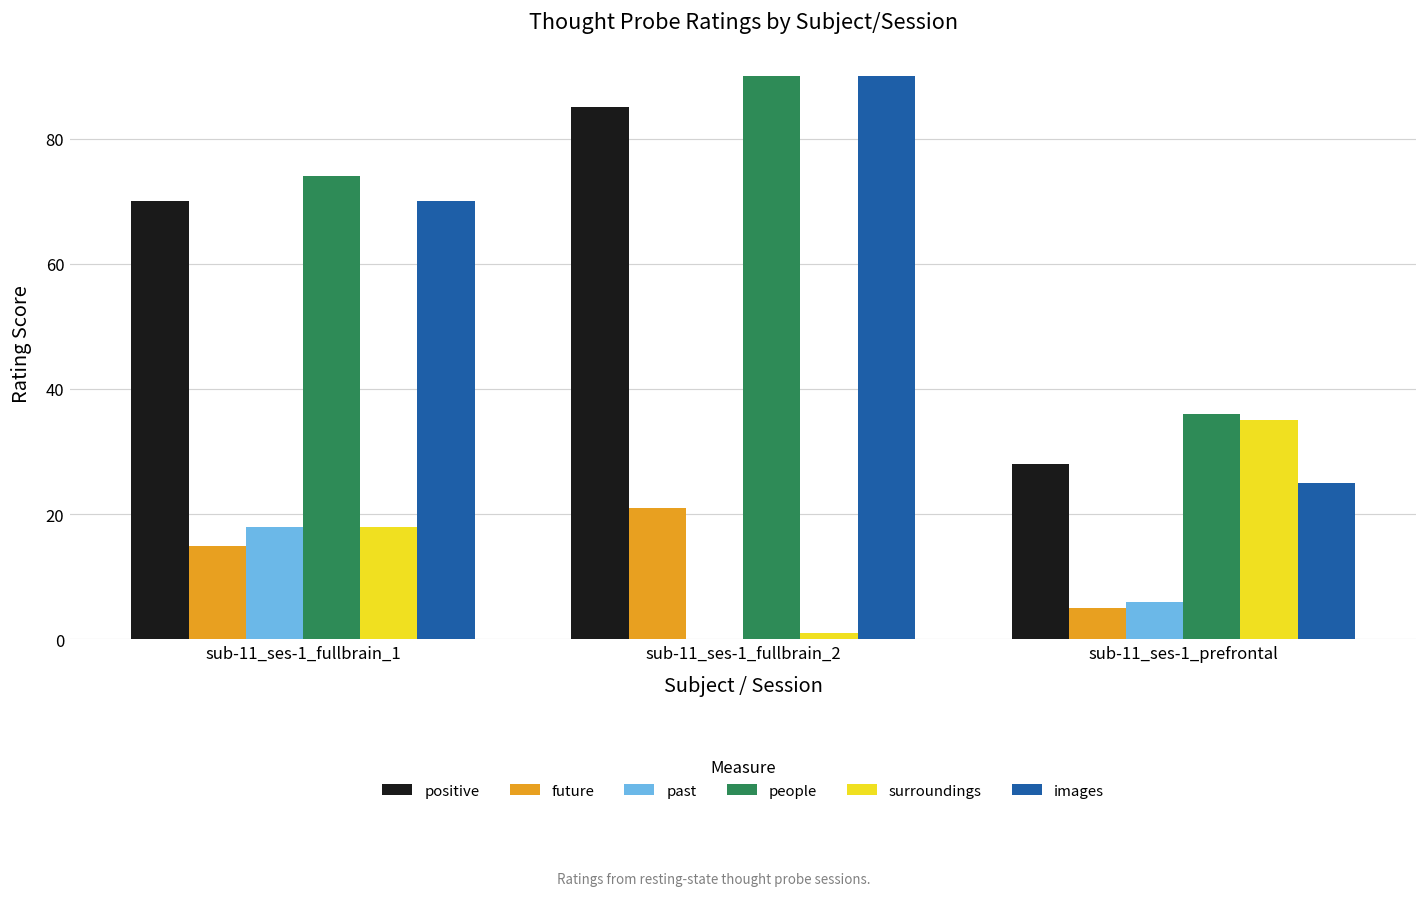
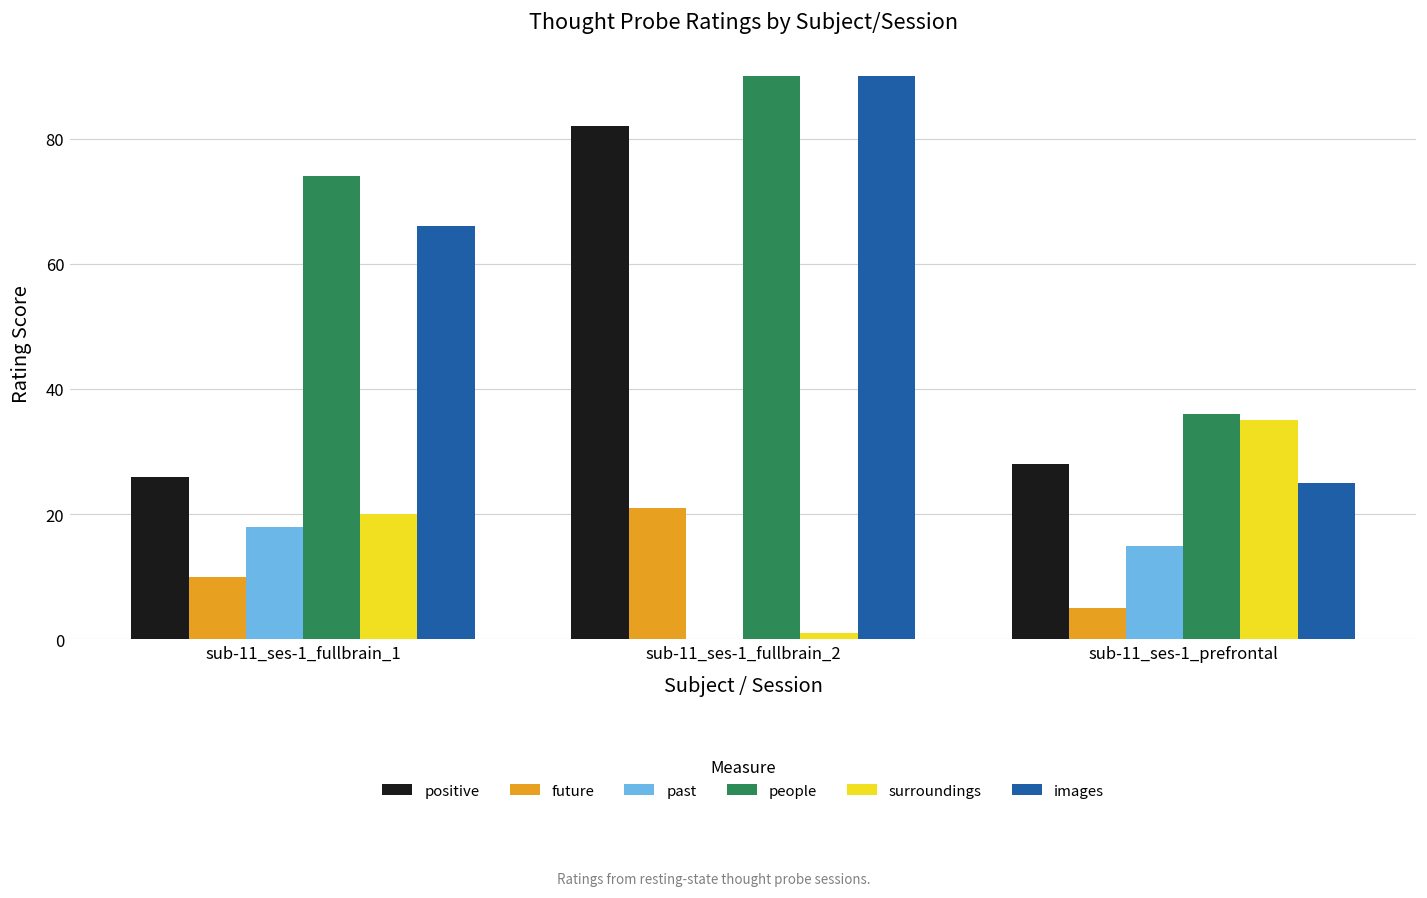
  {
    "positive": {
-     "sub-11_ses-1_fullbrain_1": 70,
-     "sub-11_ses-1_fullbrain_2": 85,
+     "sub-11_ses-1_fullbrain_1": 26,
+     "sub-11_ses-1_fullbrain_2": 82,
      "sub-11_ses-1_prefrontal": 28
    },
    "future": {
-     "sub-11_ses-1_fullbrain_1": 15,
+     "sub-11_ses-1_fullbrain_1": 10,
      "sub-11_ses-1_fullbrain_2": 21,
      "sub-11_ses-1_prefrontal": 5
    },
    "past": {
      "sub-11_ses-1_fullbrain_1": 18,
      "sub-11_ses-1_fullbrain_2": 0,
-     "sub-11_ses-1_prefrontal": 6
+     "sub-11_ses-1_prefrontal": 15
    },
    "people": {
      "sub-11_ses-1_fullbrain_1": 74,
      "sub-11_ses-1_fullbrain_2": 90,
      "sub-11_ses-1_prefrontal": 36
    },
    "surroundings": {
-     "sub-11_ses-1_fullbrain_1": 18,
+     "sub-11_ses-1_fullbrain_1": 20,
      "sub-11_ses-1_fullbrain_2": 1,
      "sub-11_ses-1_prefrontal": 35
    },
    "images": {
-     "sub-11_ses-1_fullbrain_1": 70,
+     "sub-11_ses-1_fullbrain_1": 66,
      "sub-11_ses-1_fullbrain_2": 90,
      "sub-11_ses-1_prefrontal": 25
    }
  }
